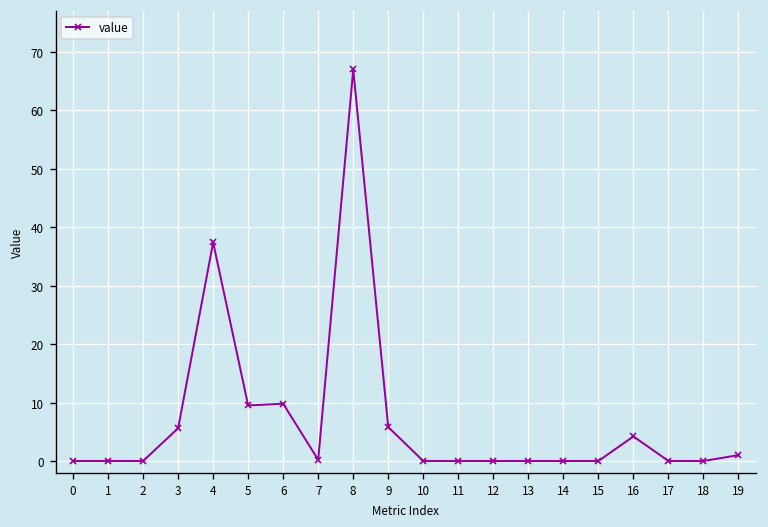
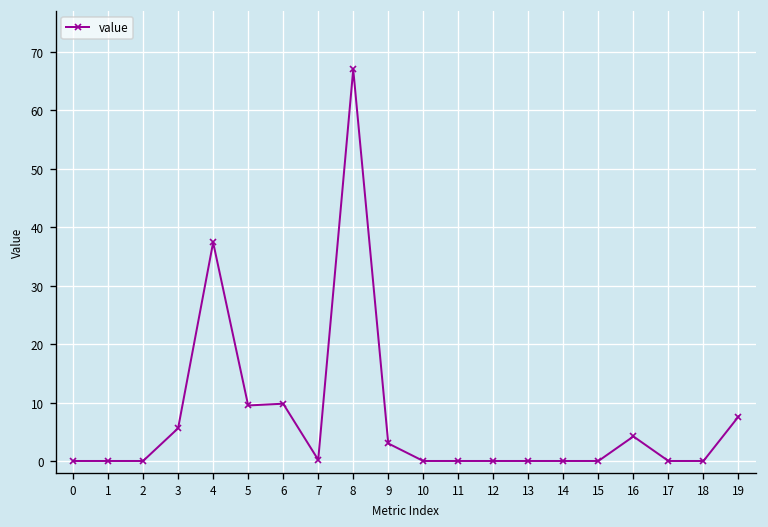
  {
    "0": 0,
    "1": 0,
    "2": 0,
    "3": 6,
    "4": 37,
    "5": 10,
    "6": 10,
    "7": 0,
    "8": 67,
-   "9": 6,
+   "9": 3,
    "10": 0,
    "11": 0,
    "12": 0,
    "13": 0,
    "14": 0,
    "15": 0,
    "16": 4,
    "17": 0,
    "18": 0,
-   "19": 1
+   "19": 8
  }
